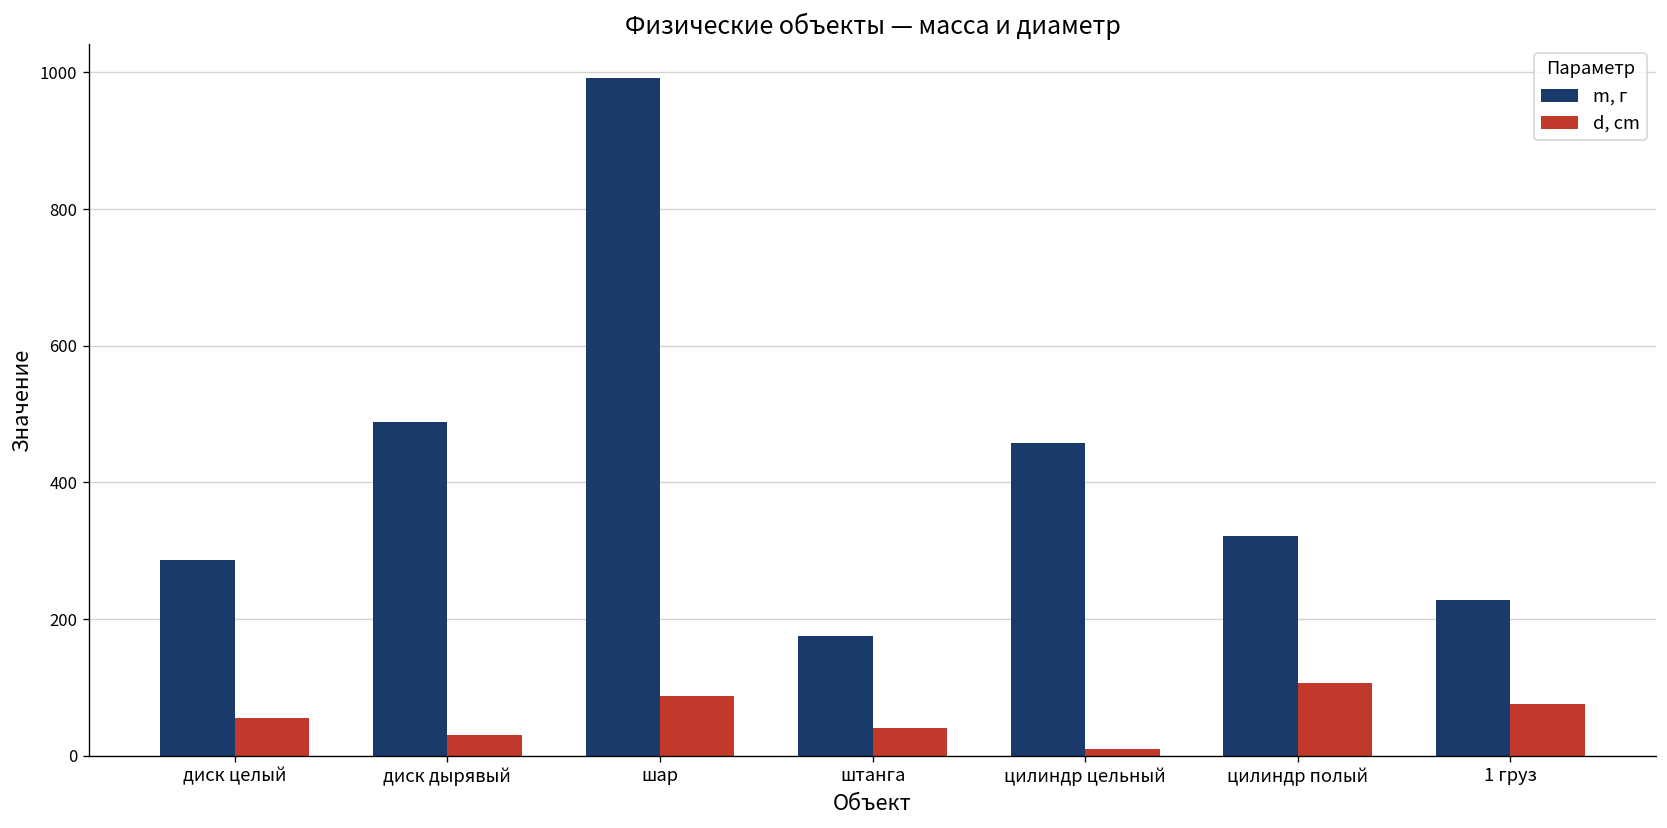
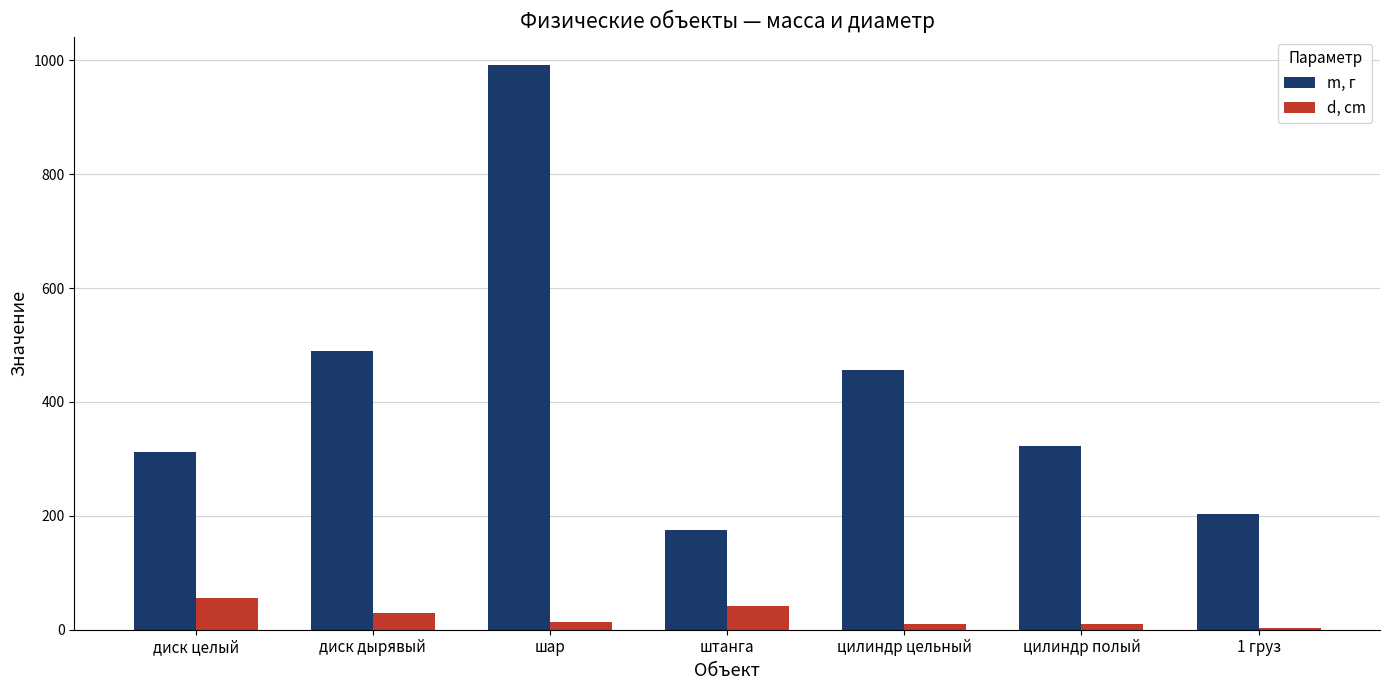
  {
    "m, г": {
-     "диск целый": 290,
+     "диск целый": 310,
      "диск дырявый": 490,
      "шар": 990,
      "штанга": 180,
      "цилиндр цельный": 460,
      "цилиндр полый": 320,
-     "1 груз": 230
+     "1 груз": 200
    },
    "d, cm": {
      "диск целый": 60,
      "диск дырявый": 30,
-     "шар": 90,
+     "шар": 10,
      "штанга": 40,
      "цилиндр цельный": 10,
-     "цилиндр полый": 110,
-     "1 груз": 80
+     "цилиндр полый": 10,
+     "1 груз": 0
    }
  }
